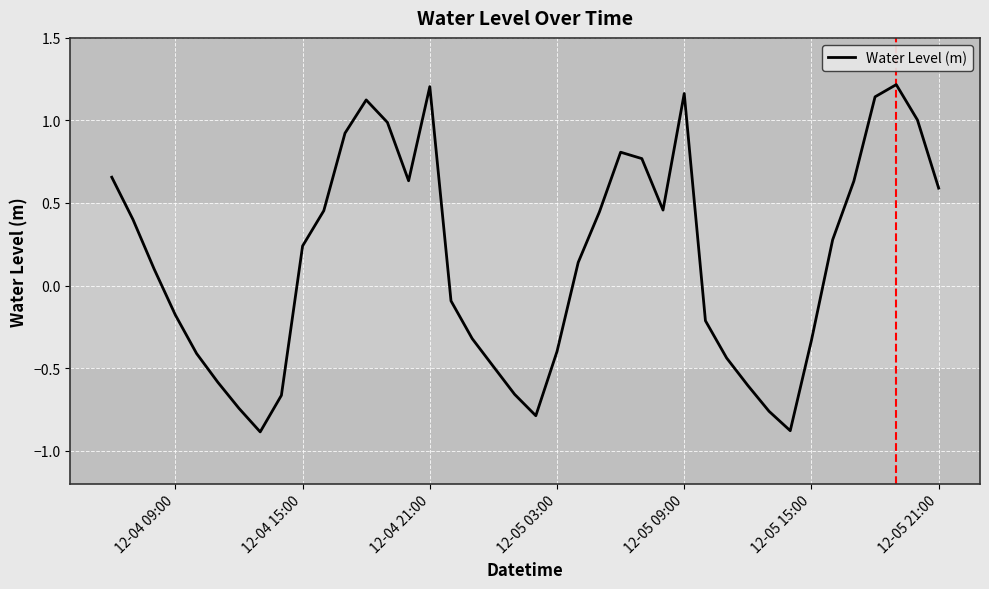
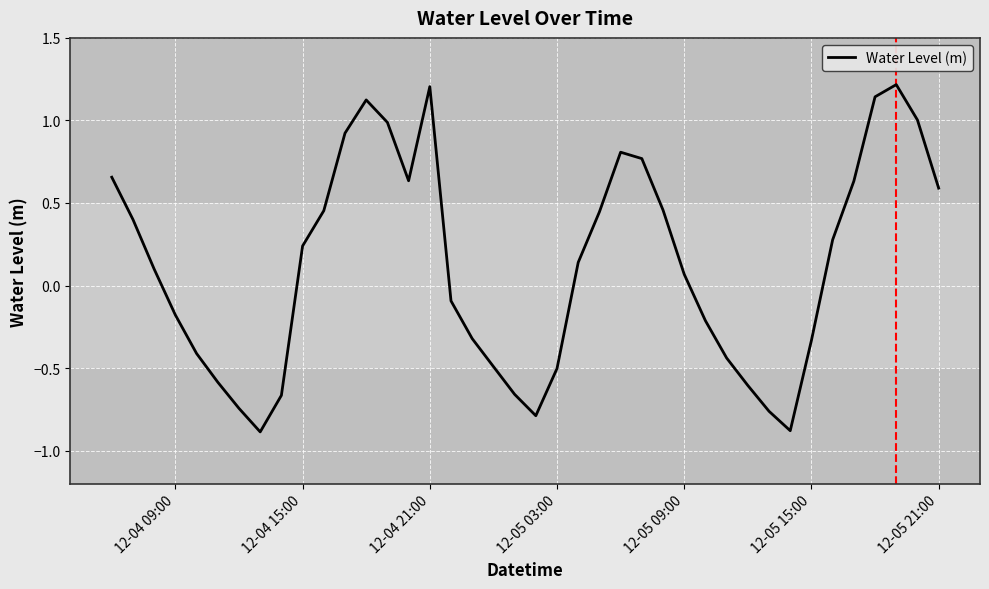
  {
    "12-04 09:00": -0.18,
    "12-04 15:00": 0.24,
    "12-04 21:00": 1.20,
-   "12-05 03:00": -0.40,
-   "12-05 09:00": 1.16,
+   "12-05 03:00": -0.50,
+   "12-05 09:00": 0.07,
    "12-05 15:00": -0.33,
    "12-05 21:00": 0.59
  }
